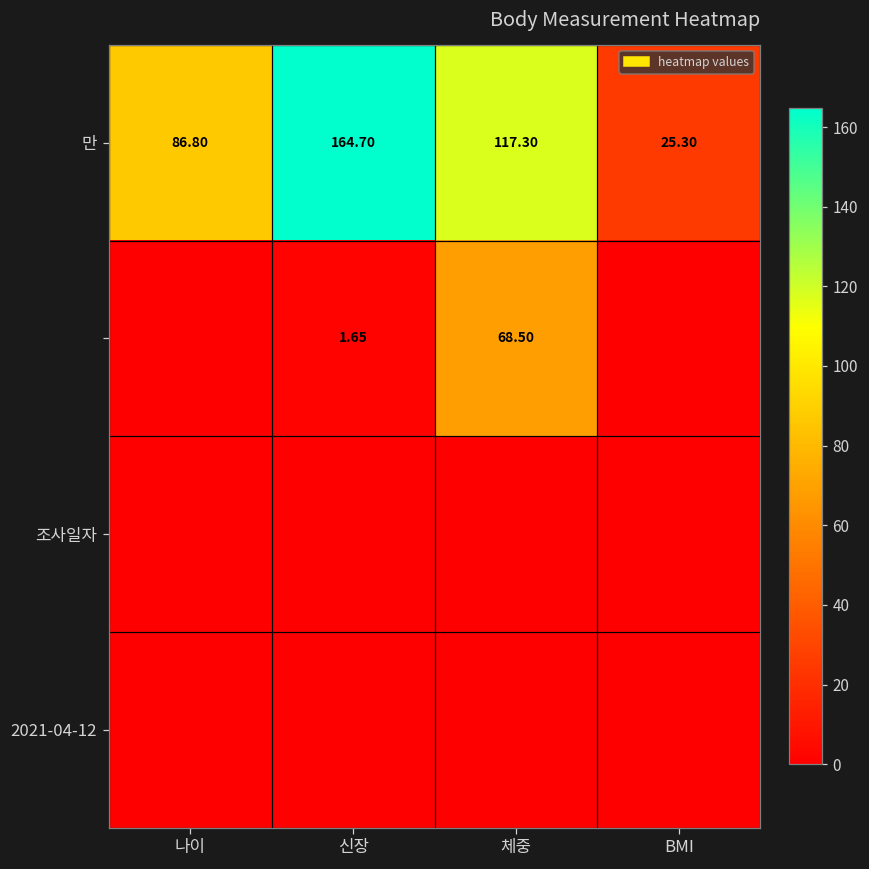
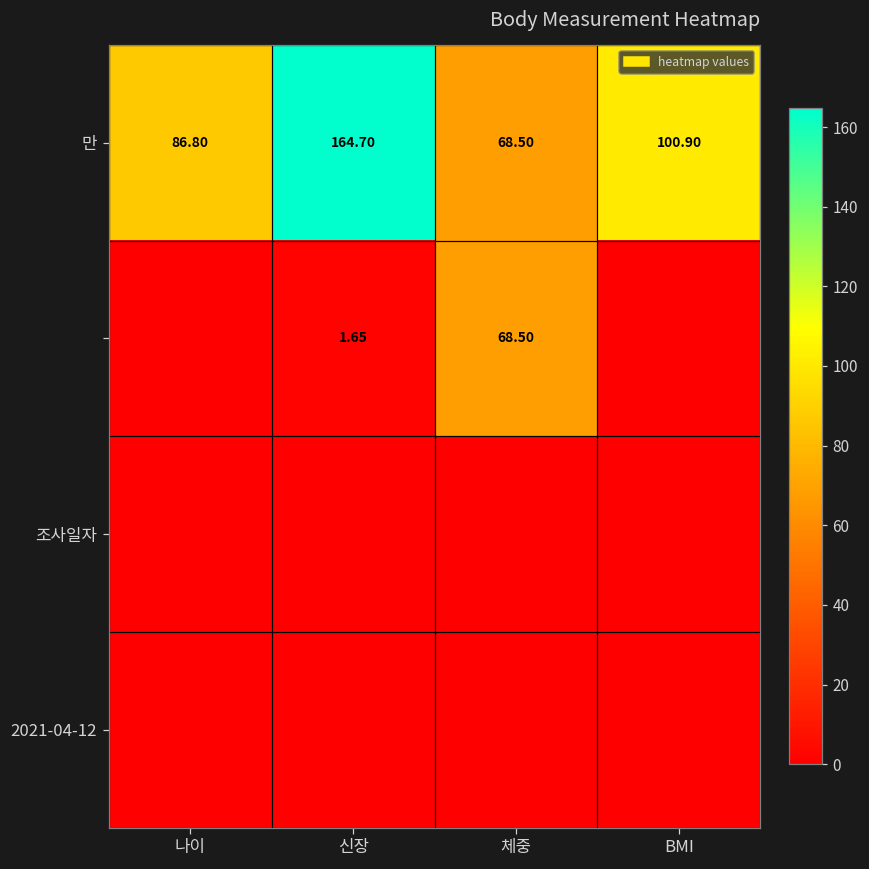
  {
    "만": {
      "나이": 86.80,
      "신장": 164.70,
-     "체중": 117.30,
-     "BMI": 25.30
+     "체중": 68.50,
+     "BMI": 100.90
    }
  }
